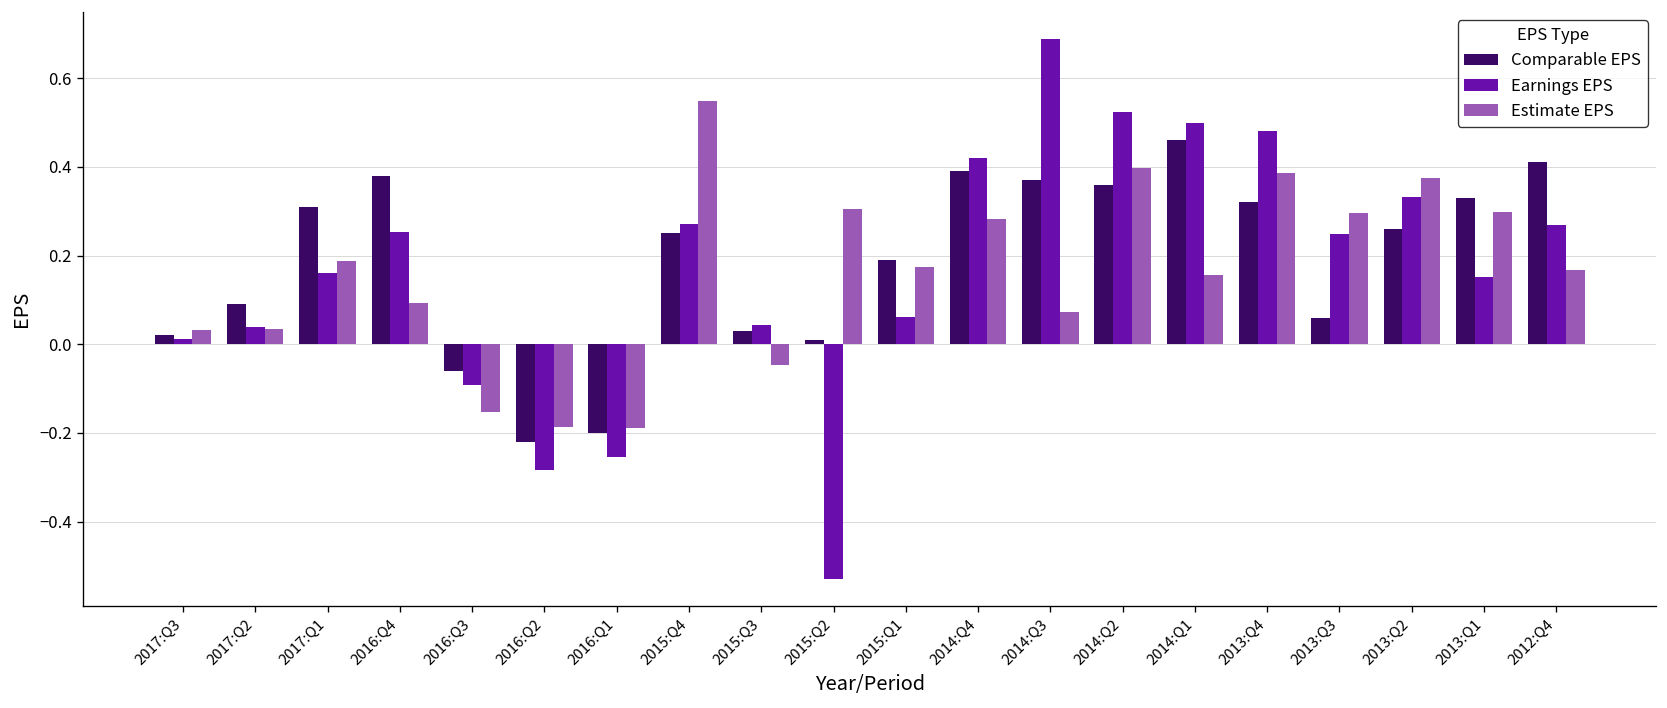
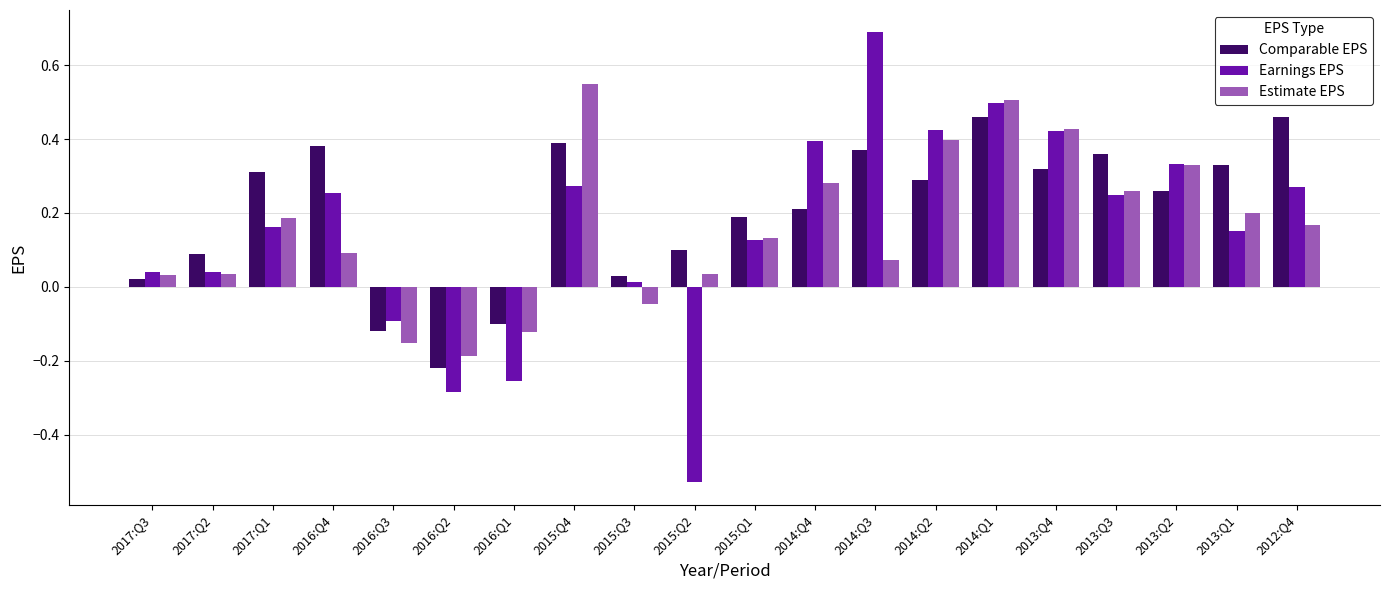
  {
    "Comparable EPS": {
      "2017:Q3": 0.02,
      "2017:Q2": 0.09,
      "2017:Q1": 0.31,
      "2016:Q4": 0.38,
-     "2016:Q3": -0.06,
+     "2016:Q3": -0.12,
      "2016:Q2": -0.22,
-     "2016:Q1": -0.2,
-     "2015:Q4": 0.25,
+     "2016:Q1": -0.1,
+     "2015:Q4": 0.39,
      "2015:Q3": 0.03,
-     "2015:Q2": 0.01,
+     "2015:Q2": 0.10,
      "2015:Q1": 0.19,
-     "2014:Q4": 0.39,
+     "2014:Q4": 0.21,
      "2014:Q3": 0.37,
-     "2014:Q2": 0.36,
+     "2014:Q2": 0.29,
      "2014:Q1": 0.46,
      "2013:Q4": 0.32,
-     "2013:Q3": 0.06,
+     "2013:Q3": 0.36,
      "2013:Q2": 0.26,
      "2013:Q1": 0.33,
-     "2012:Q4": 0.41
+     "2012:Q4": 0.46
    },
    "Earnings EPS": {
-     "2017:Q3": 0.01,
+     "2017:Q3": 0.04,
      "2017:Q2": 0.04,
      "2017:Q1": 0.16,
      "2016:Q4": 0.25,
      "2016:Q3": -0.09,
      "2016:Q2": -0.28,
      "2016:Q1": -0.25,
      "2015:Q4": 0.27,
-     "2015:Q3": 0.04,
+     "2015:Q3": 0.01,
      "2015:Q2": -0.53,
-     "2015:Q1": 0.06,
-     "2014:Q4": 0.42,
+     "2015:Q1": 0.13,
+     "2014:Q4": 0.39,
      "2014:Q3": 0.69,
-     "2014:Q2": 0.52,
+     "2014:Q2": 0.43,
      "2014:Q1": 0.50,
-     "2013:Q4": 0.48,
+     "2013:Q4": 0.42,
      "2013:Q3": 0.25,
      "2013:Q2": 0.33,
      "2013:Q1": 0.15,
      "2012:Q4": 0.27
    },
    "Estimate EPS": {
      "2017:Q3": 0.03,
      "2017:Q2": 0.03,
      "2017:Q1": 0.19,
      "2016:Q4": 0.09,
      "2016:Q3": -0.15,
      "2016:Q2": -0.19,
-     "2016:Q1": -0.19,
+     "2016:Q1": -0.12,
      "2015:Q4": 0.55,
      "2015:Q3": -0.05,
-     "2015:Q2": 0.31,
-     "2015:Q1": 0.17,
+     "2015:Q2": 0.03,
+     "2015:Q1": 0.13,
      "2014:Q4": 0.28,
      "2014:Q3": 0.07,
      "2014:Q2": 0.40,
-     "2014:Q1": 0.16,
-     "2013:Q4": 0.39,
-     "2013:Q3": 0.30,
-     "2013:Q2": 0.37,
-     "2013:Q1": 0.30,
+     "2014:Q1": 0.51,
+     "2013:Q4": 0.43,
+     "2013:Q3": 0.26,
+     "2013:Q2": 0.33,
+     "2013:Q1": 0.20,
      "2012:Q4": 0.17
    }
  }
